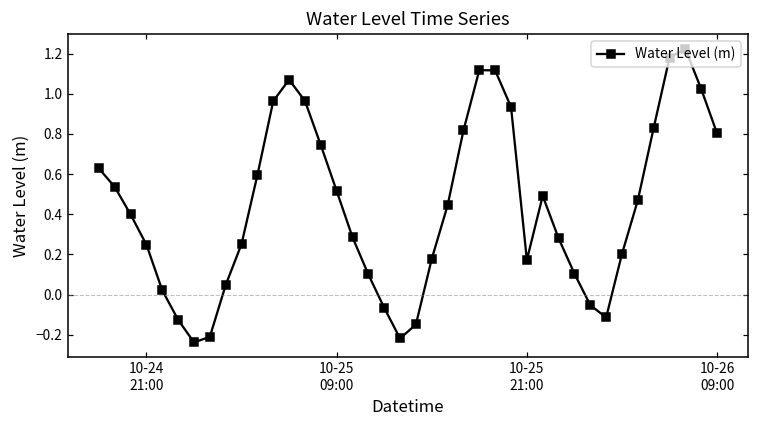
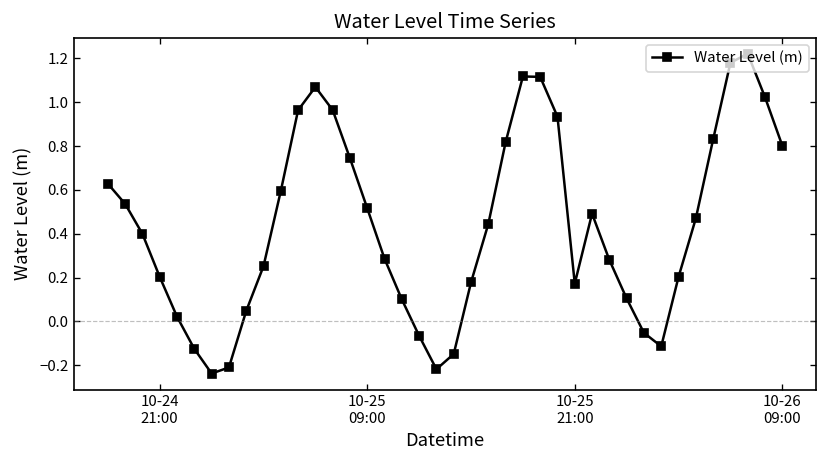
  {
-   "10-24 21:00": 0.25,
+   "10-24 21:00": 0.20,
    "10-25 09:00": 0.52,
    "10-25 21:00": 0.17,
    "10-26 09:00": 0.80
  }
